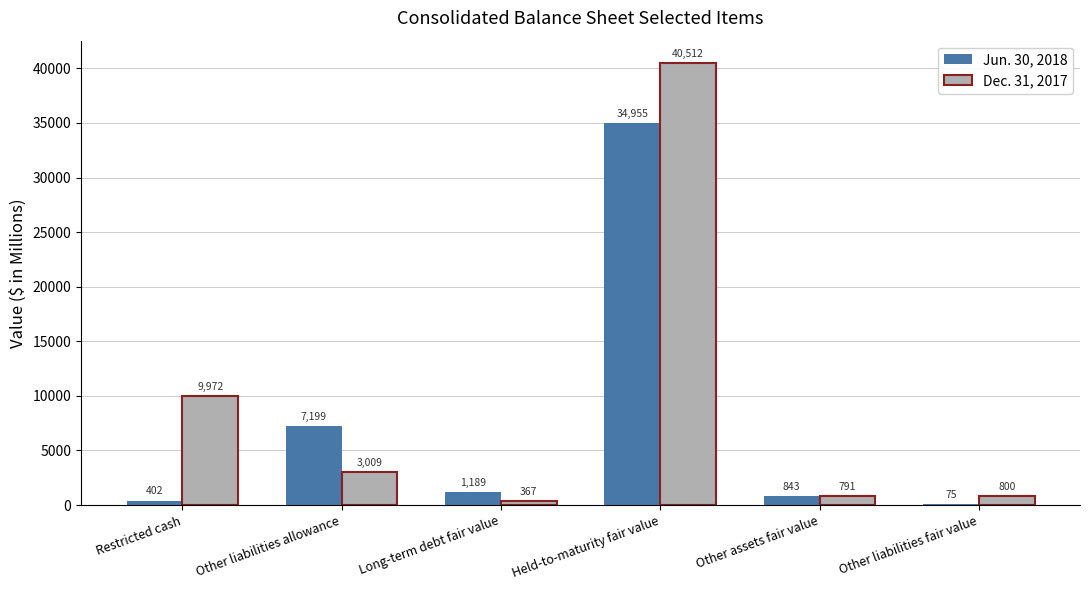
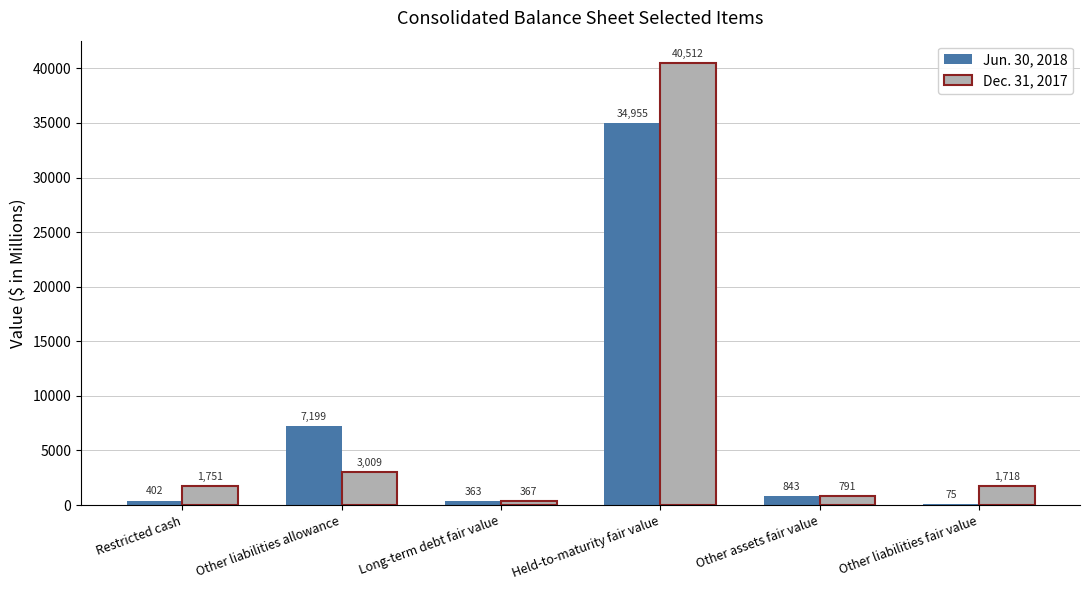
  {
    "Jun. 30, 2018": {
      "Restricted cash": "402",
      "Other liabilities allowance": "7,199",
-     "Long-term debt fair value": "1,189",
+     "Long-term debt fair value": "363",
      "Held-to-maturity fair value": "34,955",
      "Other assets fair value": "843",
      "Other liabilities fair value": "75"
    },
    "Dec. 31, 2017": {
-     "Restricted cash": "9,972",
+     "Restricted cash": "1,751",
      "Other liabilities allowance": "3,009",
      "Long-term debt fair value": "367",
      "Held-to-maturity fair value": "40,512",
      "Other assets fair value": "791",
-     "Other liabilities fair value": "800"
+     "Other liabilities fair value": "1,718"
    }
  }
